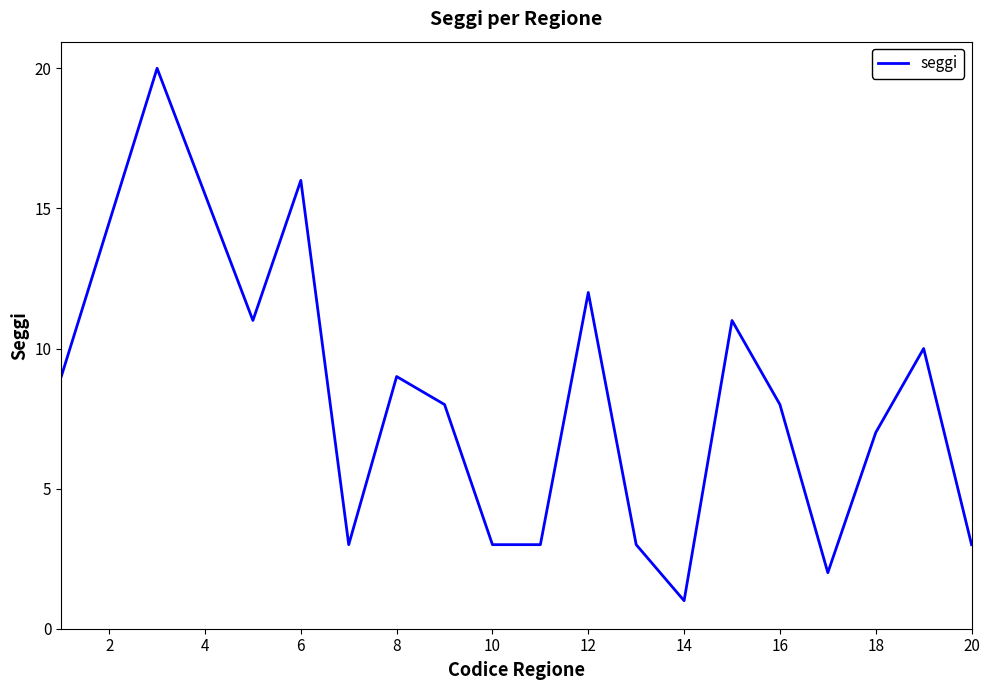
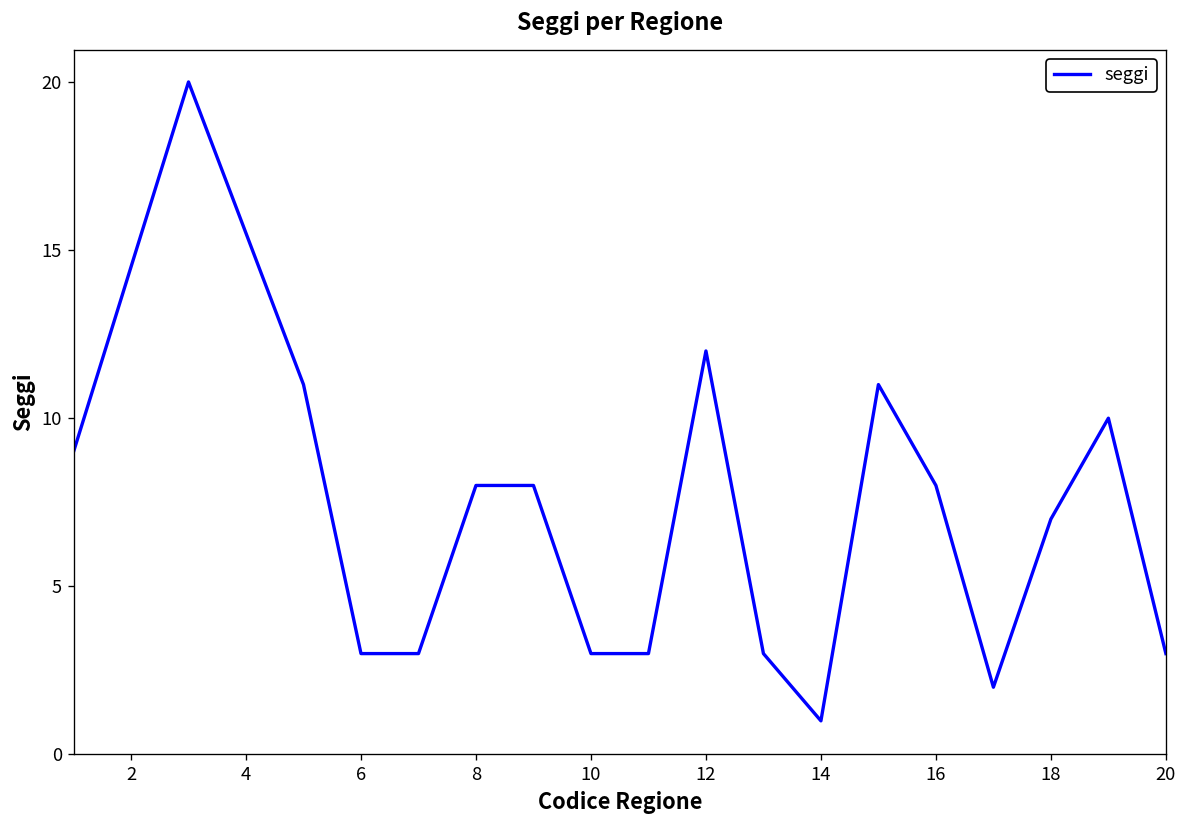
  {
-   "6": 16,
-   "8": 9,
+   "6": 3,
+   "8": 8,
    "10": 3,
    "12": 12,
    "14": 1,
    "16": 8,
    "18": 7,
    "20": 3
  }
